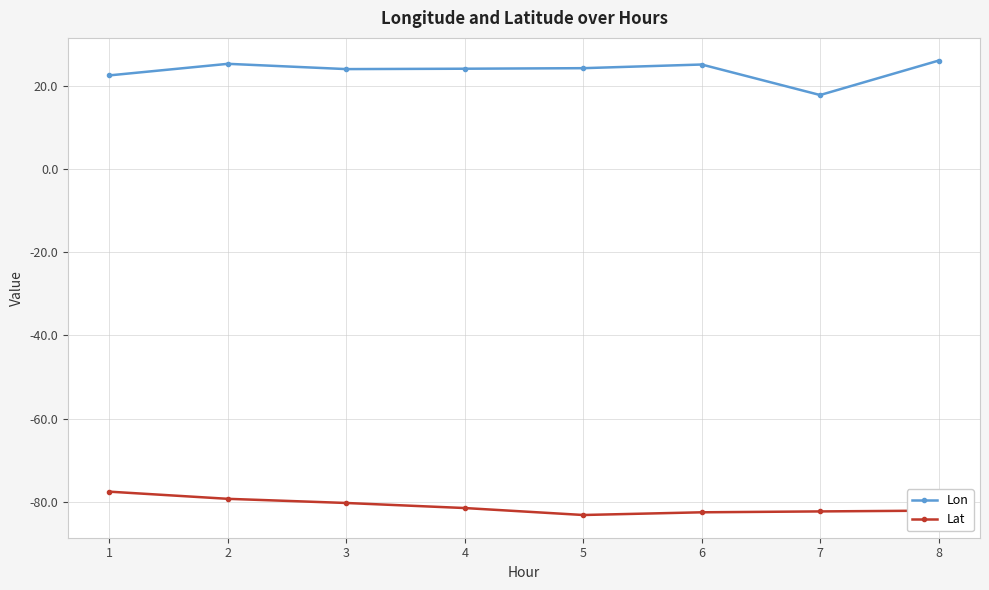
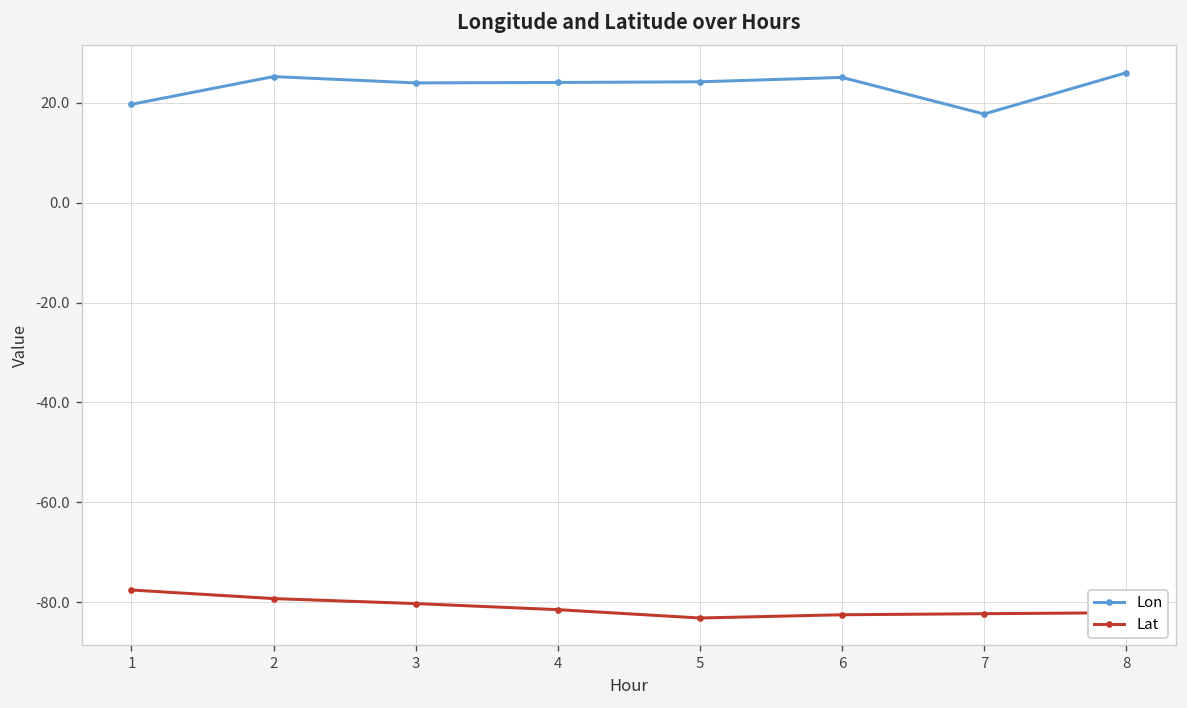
  {
    "Lon": {
-     "1": 22,
+     "1": 20,
      "2": 25,
      "3": 24,
      "4": 24,
      "5": 24,
      "6": 25,
      "7": 18,
      "8": 26
    },
    "Lat": {
      "1": -78,
      "2": -79,
      "3": -80,
      "4": -82,
      "5": -83,
      "6": -83,
      "7": -82
    }
  }
